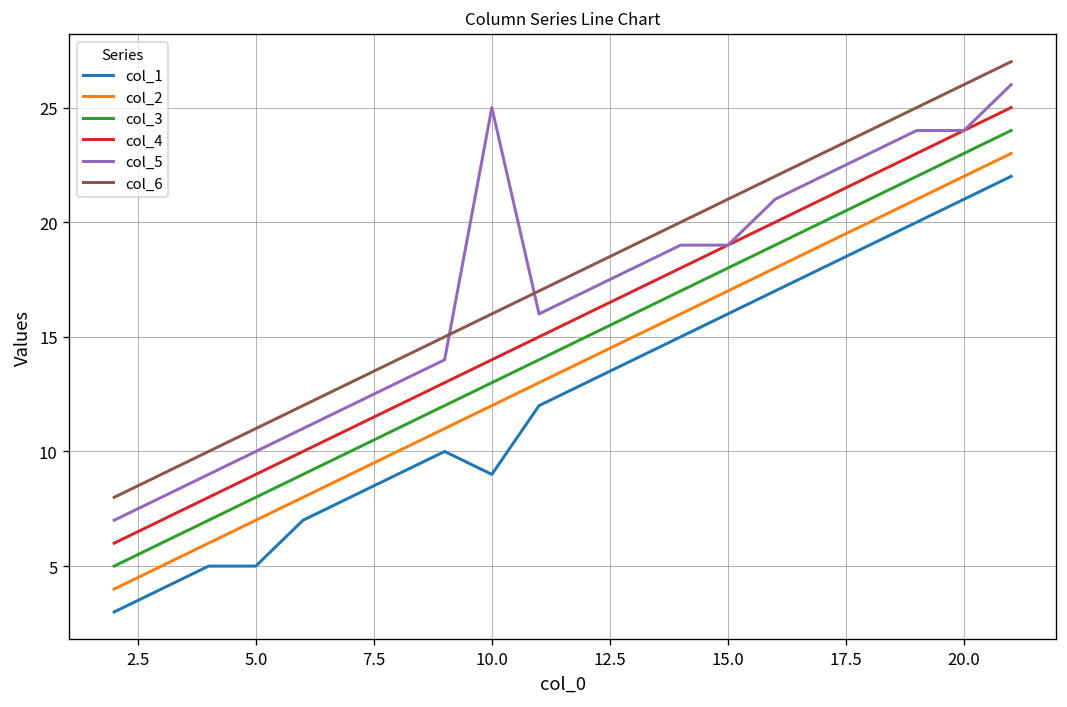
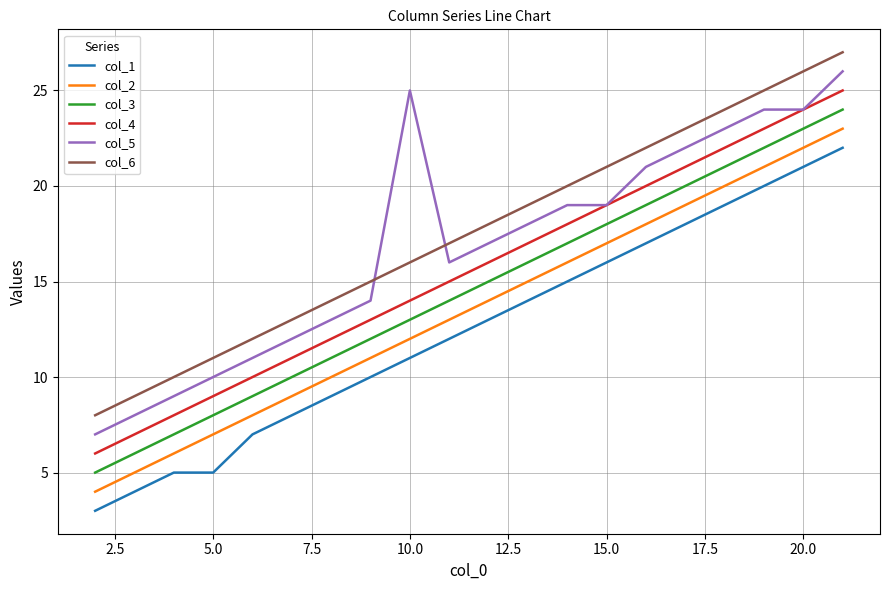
  {
    "col_1": {
      "5.0": 5,
-     "10.0": 9,
+     "10.0": 11,
      "15.0": 16,
      "20.0": 21
    },
    "col_2": {
      "5.0": 7,
      "10.0": 12,
      "15.0": 17,
      "20.0": 22
    },
    "col_3": {
      "5.0": 8,
      "10.0": 13,
      "15.0": 18,
      "20.0": 23
    },
    "col_4": {
      "5.0": 9,
      "10.0": 14
    },
    "col_5": {
      "5.0": 10,
      "10.0": 25
    },
    "col_6": {
      "5.0": 11,
      "10.0": 16,
      "15.0": 21,
      "20.0": 26
    }
  }
